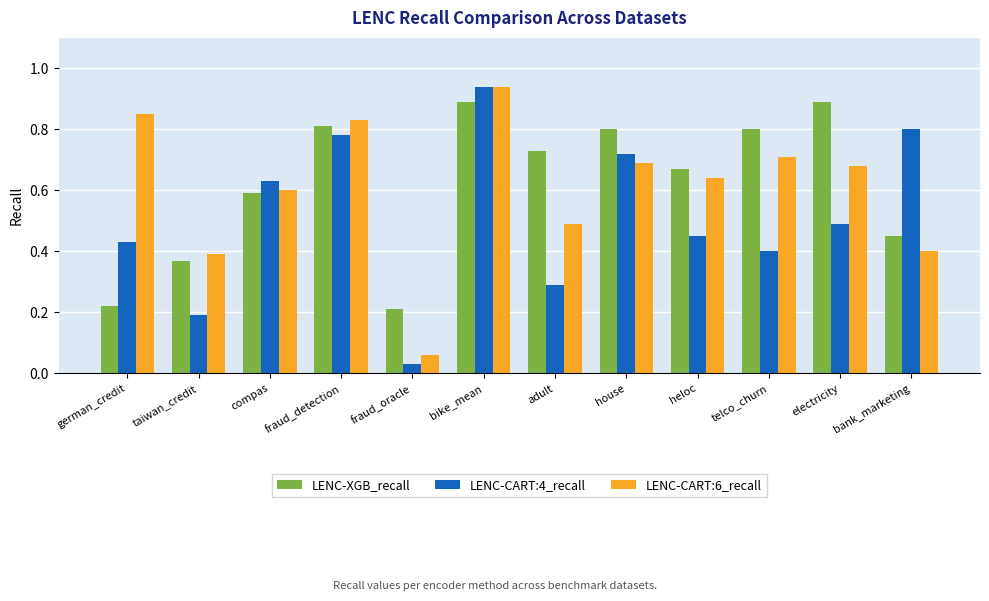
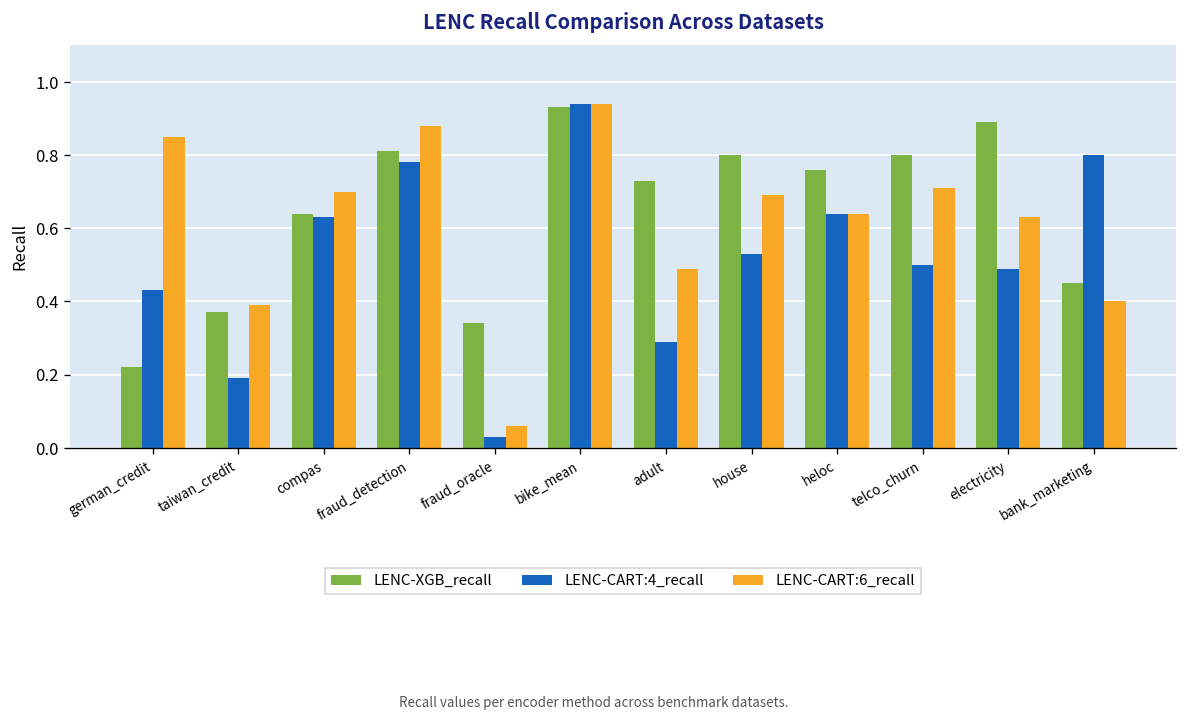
  {
    "LENC-XGB_recall": {
      "german_credit": 0.22,
      "taiwan_credit": 0.37,
-     "compas": 0.59,
+     "compas": 0.64,
      "fraud_detection": 0.81,
-     "fraud_oracle": 0.21,
-     "bike_mean": 0.89,
+     "fraud_oracle": 0.34,
+     "bike_mean": 0.93,
      "adult": 0.73,
      "house": 0.80,
-     "heloc": 0.67,
+     "heloc": 0.76,
      "telco_churn": 0.80,
      "electricity": 0.89,
      "bank_marketing": 0.45
    },
    "LENC-CART:4_recall": {
      "german_credit": 0.43,
      "taiwan_credit": 0.19,
      "compas": 0.63,
      "fraud_detection": 0.78,
      "fraud_oracle": 0.03,
      "bike_mean": 0.94,
      "adult": 0.29,
-     "house": 0.72,
-     "heloc": 0.45,
-     "telco_churn": 0.4,
+     "house": 0.53,
+     "heloc": 0.64,
+     "telco_churn": 0.5,
      "electricity": 0.49,
      "bank_marketing": 0.80
    },
    "LENC-CART:6_recall": {
      "german_credit": 0.85,
      "taiwan_credit": 0.39,
-     "compas": 0.6,
-     "fraud_detection": 0.83,
+     "compas": 0.7,
+     "fraud_detection": 0.88,
      "fraud_oracle": 0.06,
      "bike_mean": 0.94,
      "adult": 0.49,
      "house": 0.69,
      "heloc": 0.64,
      "telco_churn": 0.71,
-     "electricity": 0.68,
+     "electricity": 0.63,
      "bank_marketing": 0.40
    }
  }
